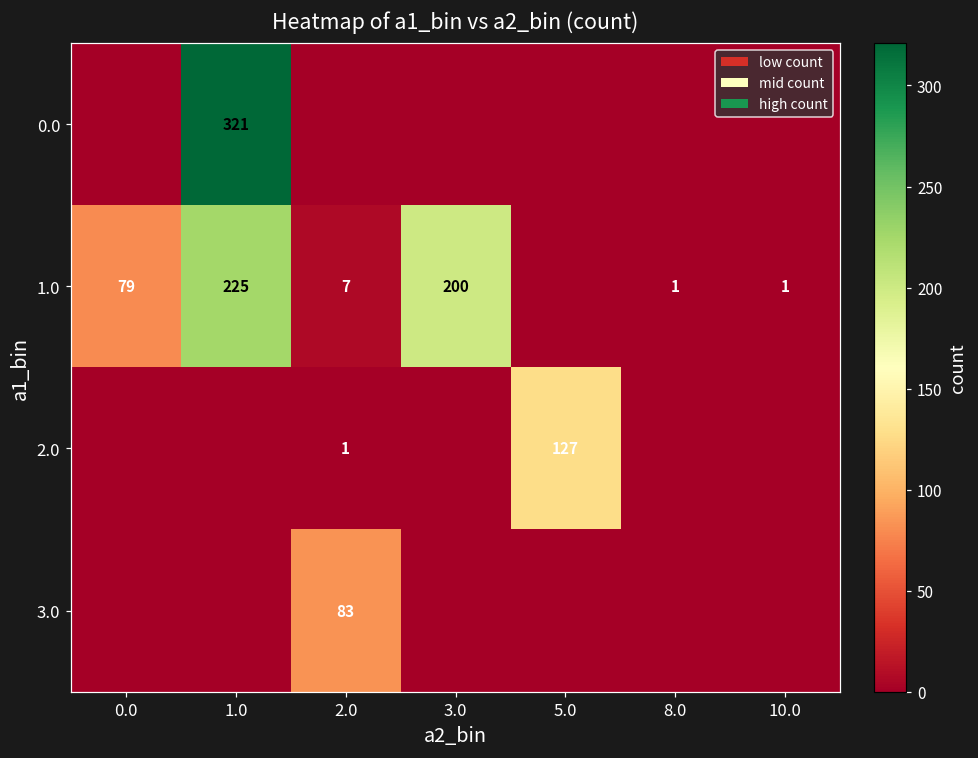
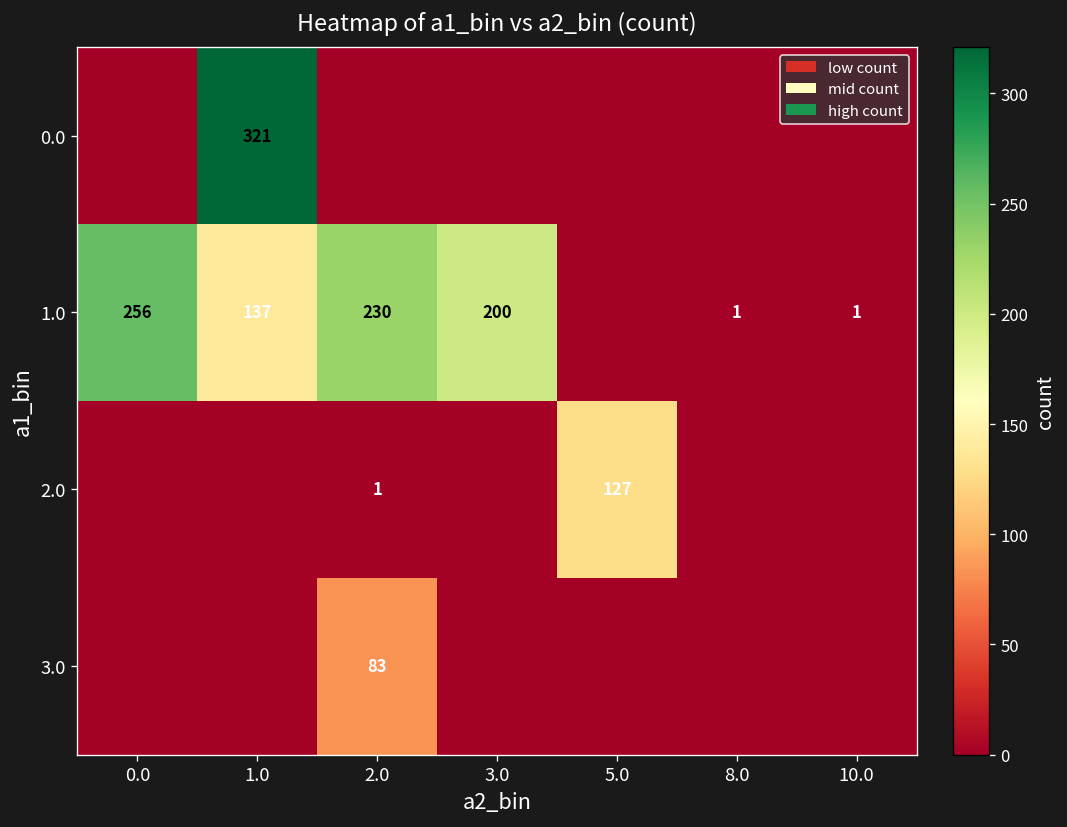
  {
    "0.0": {
      "1.0": 321
    },
    "1.0": {
-     "0.0": 79,
-     "1.0": 225,
-     "2.0": 7,
+     "0.0": 256,
+     "1.0": 137,
+     "2.0": 230,
      "3.0": 200,
      "8.0": 1,
      "10.0": 1
    },
    "2.0": {
      "2.0": 1,
      "5.0": 127
    },
    "3.0": {
      "2.0": 83
    }
  }
